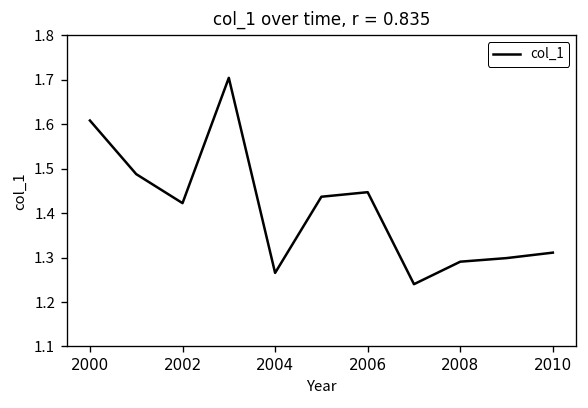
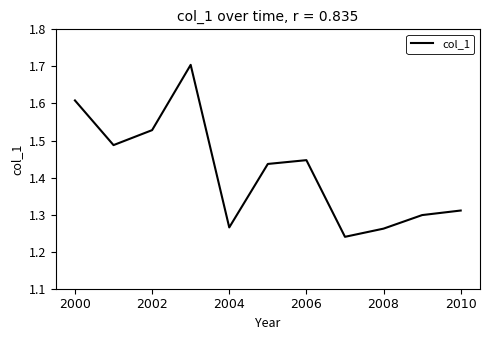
  {
    "2000": 1.61,
-   "2002": 1.42,
+   "2002": 1.53,
    "2004": 1.27,
    "2006": 1.45,
-   "2008": 1.29,
+   "2008": 1.26,
    "2010": 1.31
  }
